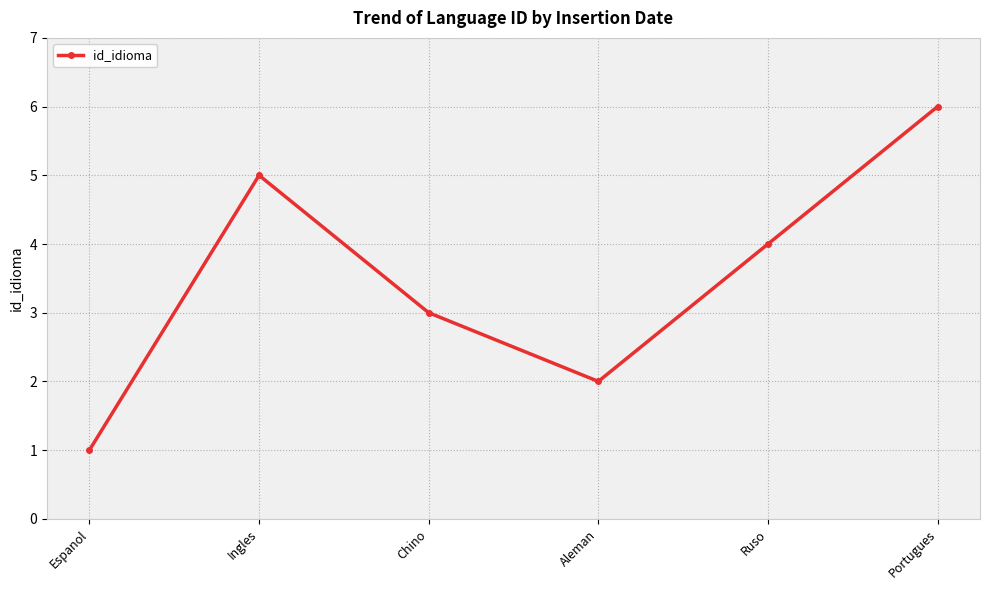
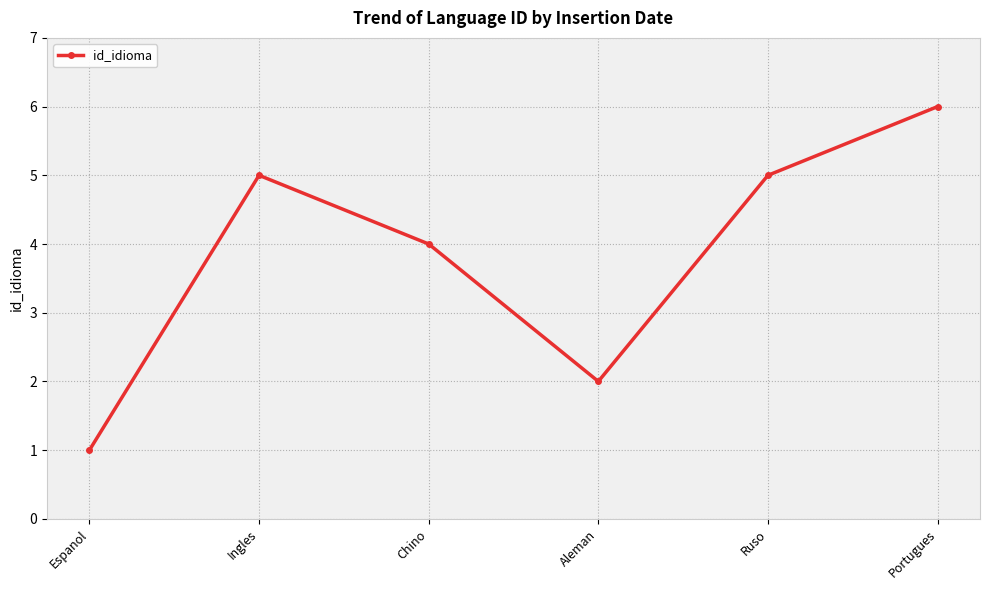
  {
    "Espanol": 1,
    "Ingles": 5,
-   "Chino": 3,
+   "Chino": 4,
    "Aleman": 2,
-   "Ruso": 4,
+   "Ruso": 5,
    "Portugues": 6
  }
